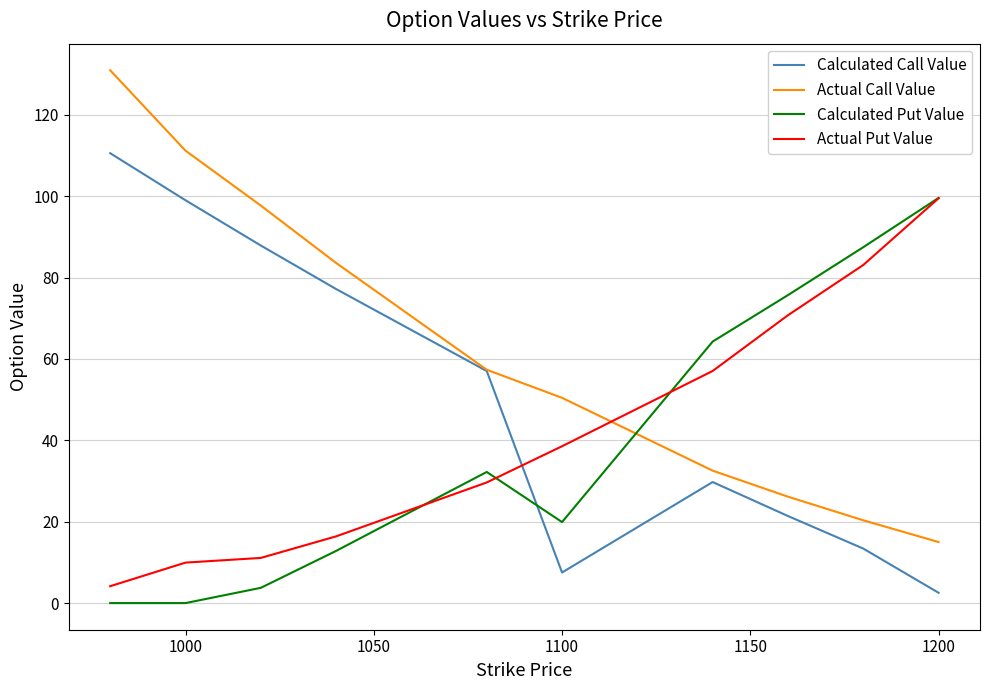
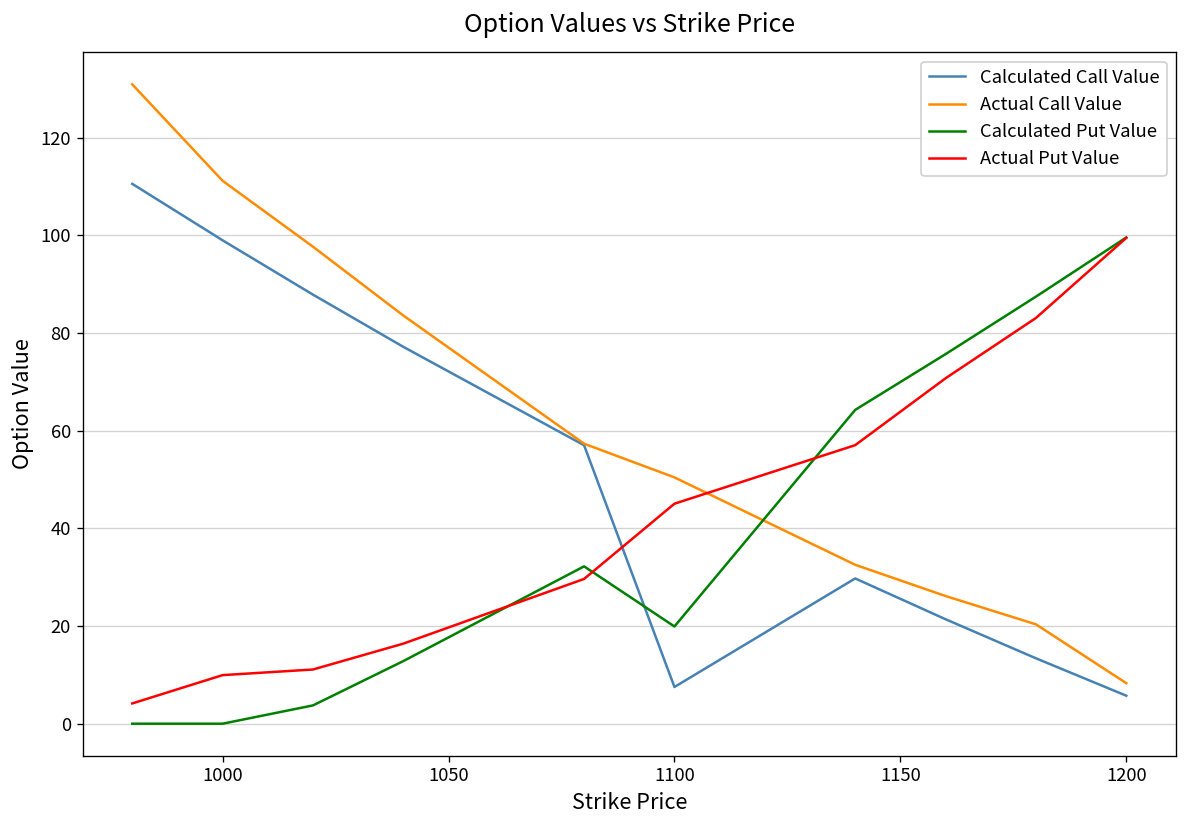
  {
    "Calculated Call Value": {
      "1000": 99,
      "1100": 8,
-     "1200": 3
+     "1200": 6
    },
    "Actual Call Value": {
      "1000": 111,
      "1100": 50,
-     "1200": 15
+     "1200": 8
    },
    "Calculated Put Value": {
      "1000": 0,
      "1100": 20
    },
    "Actual Put Value": {
      "1000": 10,
-     "1100": 39
+     "1100": 45
    }
  }
